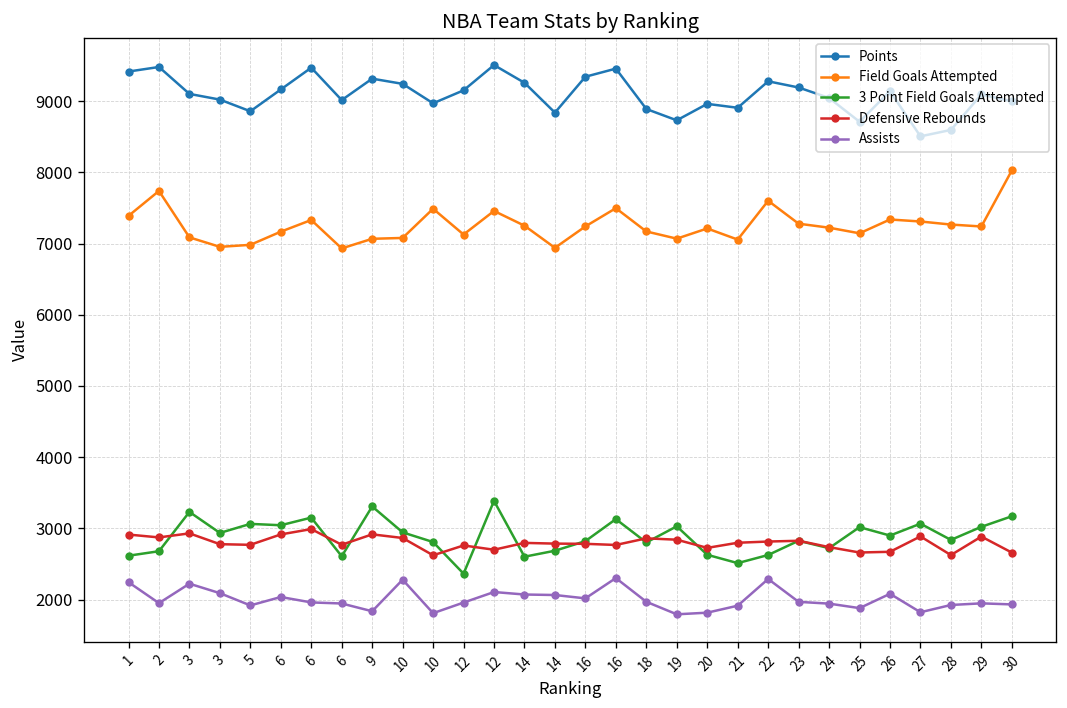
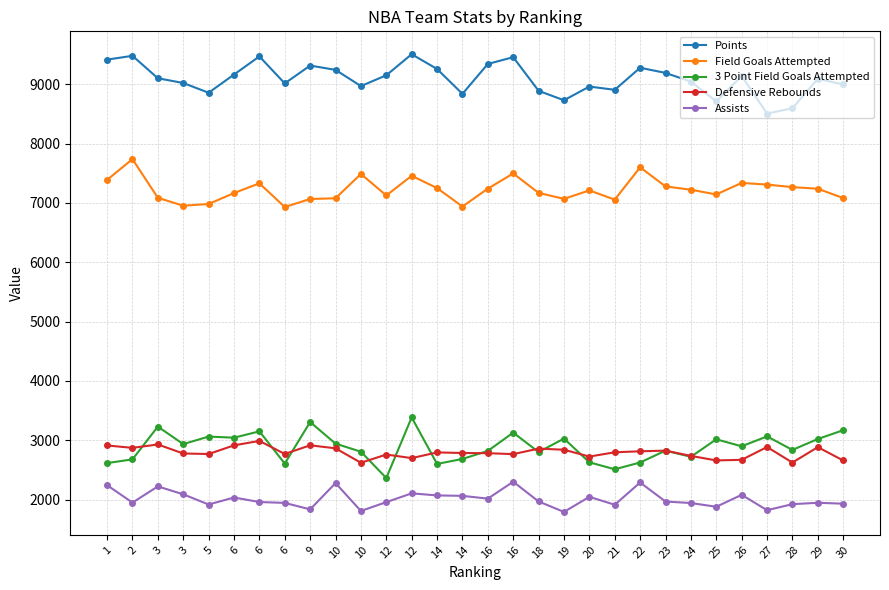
  {
    "Points": {
      "1": 9400,
      "2": 9500,
      "5": 8900,
      "9": 9300,
      "18": 8900,
      "19": 8700,
      "20": 9000,
      "21": 8900,
      "22": 9300,
      "23": 9200
    },
    "Field Goals Attempted": {
      "1": 7400,
      "2": 7700,
      "5": 7000,
      "9": 7100,
      "18": 7200,
      "19": 7100,
      "20": 7200,
      "21": 7100,
      "22": 7600,
      "23": 7300,
      "24": 7200,
      "25": 7100,
      "26": 7300,
      "27": 7300,
      "28": 7300,
      "29": 7200,
-     "30": 8000
+     "30": 7100
    },
    "3 Point Field Goals Attempted": {
      "1": 2600,
      "2": 2700,
      "5": 3100,
      "9": 3300,
      "18": 2800,
      "19": 3000,
      "20": 2600,
      "21": 2500,
      "22": 2600,
      "25": 3000,
      "26": 2900,
      "27": 3100,
      "28": 2800,
      "29": 3000,
      "30": 3200
    },
    "Defensive Rebounds": {
      "1": 2900,
      "2": 2900,
      "5": 2800,
      "9": 2900,
      "18": 2900,
      "19": 2800,
      "20": 2700,
      "21": 2800,
      "22": 2800,
      "25": 2700,
      "26": 2700,
      "27": 2900,
      "28": 2600,
      "29": 2900,
      "30": 2700
    },
    "Assists": {
      "1": 2200,
      "2": 2000,
      "5": 1900,
      "9": 1800,
      "18": 2000,
      "19": 1800,
-     "20": 1800,
+     "20": 2000,
      "21": 1900,
      "22": 2300,
      "23": 2000,
      "24": 1900,
      "25": 1900,
      "26": 2100,
      "27": 1800,
      "28": 1900,
      "29": 1900,
      "30": 1900
    }
  }
